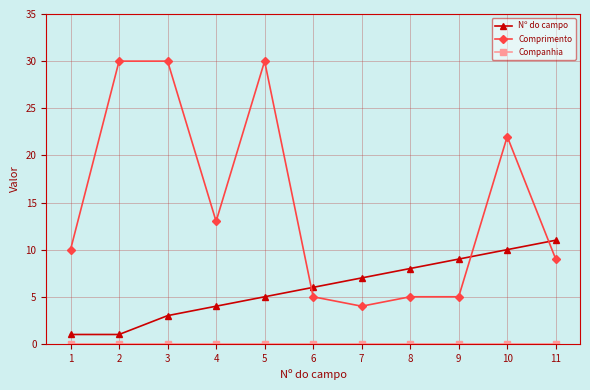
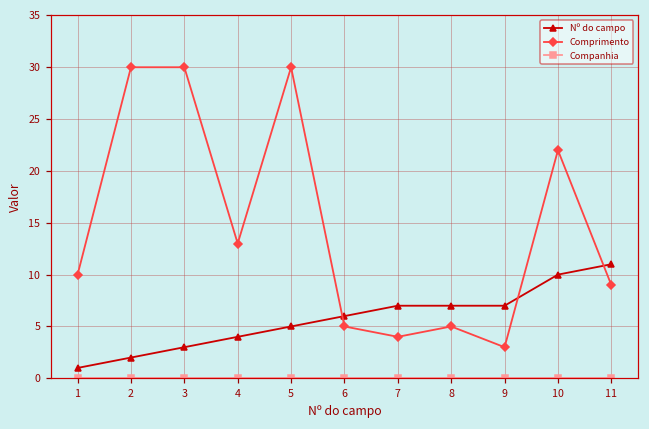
  {
    "Nº do campo": {
      "1": 1,
-     "2": 1,
+     "2": 2,
      "3": 3,
      "4": 4,
      "5": 5,
      "6": 6,
      "7": 7,
-     "8": 8,
-     "9": 9,
+     "8": 7,
+     "9": 7,
      "10": 10,
      "11": 11
    },
    "Comprimento": {
      "1": 10,
      "2": 30,
      "3": 30,
      "4": 13,
      "5": 30,
      "6": 5,
      "7": 4,
      "8": 5,
-     "9": 5,
+     "9": 3,
      "10": 22,
      "11": 9
    },
    "Companhia": {
      "1": 0,
      "2": 0,
      "3": 0,
      "4": 0,
      "5": 0,
      "6": 0,
      "7": 0,
      "8": 0,
      "9": 0,
      "10": 0,
      "11": 0
    }
  }
